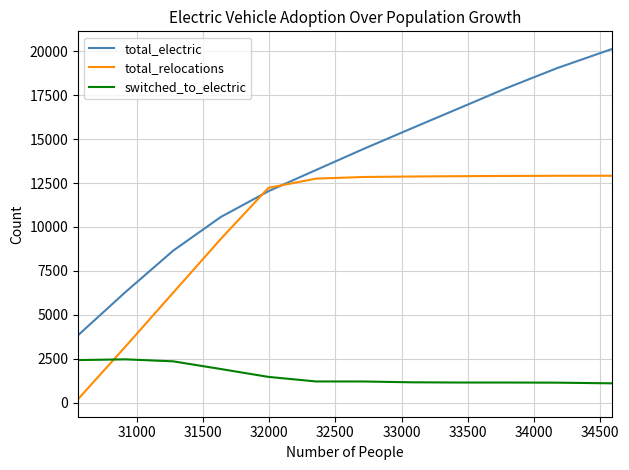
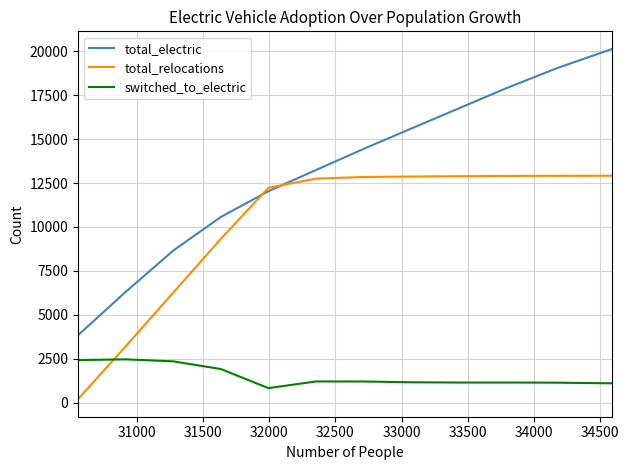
  {
    "total_electric": {
      "32000": 12000
    },
    "total_relocations": {
      "32000": 12200
    },
    "switched_to_electric": {
-     "32000": 1500
+     "32000": 800
    }
  }
